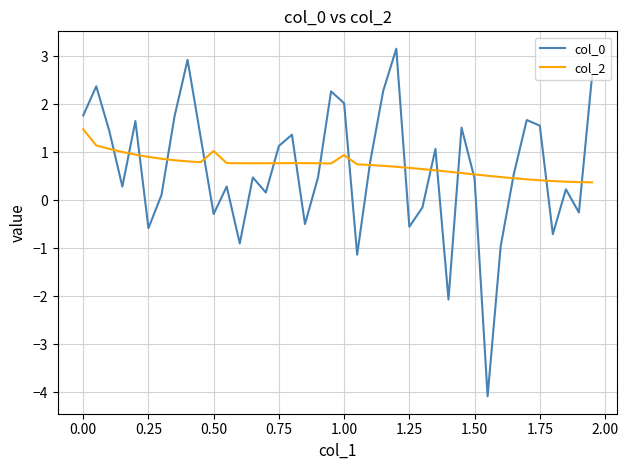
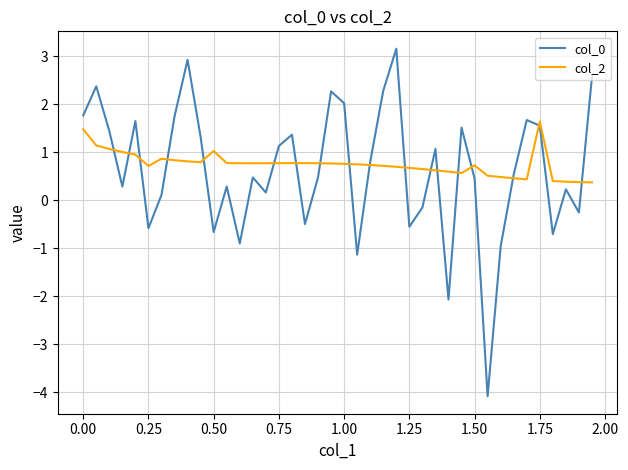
  {
    "col_0": {
      "0.00": 1.8,
      "0.25": -0.6,
-     "0.50": -0.3,
+     "0.50": -0.7,
      "0.75": 1.1,
      "1.00": 2.0,
      "1.25": -0.5,
      "1.50": 0.5,
      "1.75": 1.6
    },
    "col_2": {
      "0.00": 1.5,
-     "0.25": 0.9,
+     "0.25": 0.7,
      "0.50": 1.0,
      "0.75": 0.8,
-     "1.00": 0.9,
+     "1.00": 0.8,
      "1.25": 0.7,
-     "1.50": 0.5,
-     "1.75": 0.4
+     "1.50": 0.7,
+     "1.75": 1.6
    }
  }
